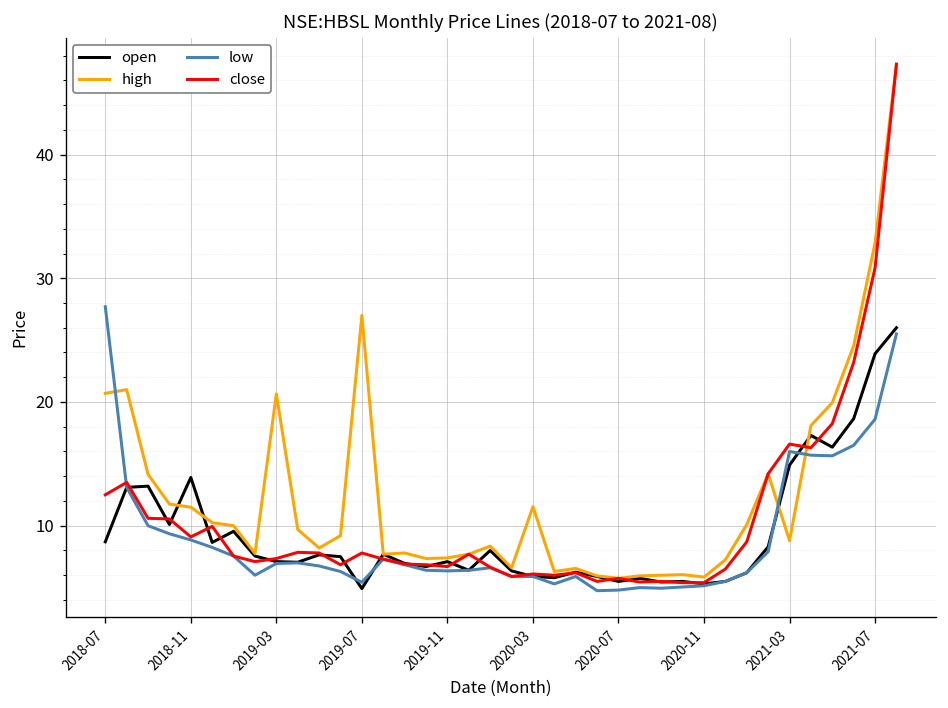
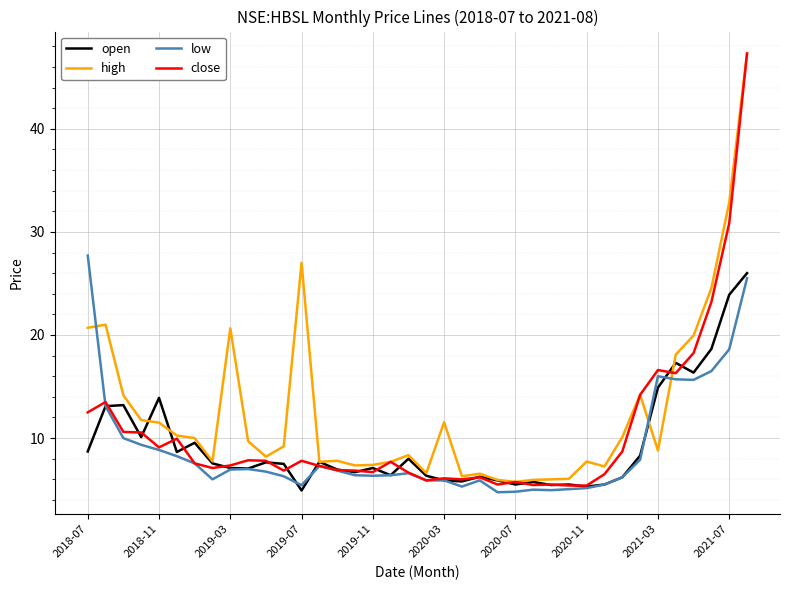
  {
    "open": {
      "2018-07": 8.7,
      "2018-11": 13.9,
      "2019-07": 4.9,
      "2019-11": 7.1,
      "2020-07": 5.5,
      "2021-03": 14.9,
      "2021-07": 23.9
    },
    "high": {
      "2018-07": 20.7,
      "2018-11": 11.5,
      "2019-03": 20.7,
      "2019-07": 27.0,
      "2019-11": 7.4,
      "2020-03": 11.5,
-     "2020-11": 5.9,
+     "2020-11": 7.7,
      "2021-03": 8.8,
      "2021-07": 32.9
    },
    "low": {
      "2018-07": 27.7,
      "2018-11": 8.9,
      "2019-07": 5.4,
      "2019-11": 6.4,
      "2020-07": 4.8,
      "2021-03": 16.0,
      "2021-07": 18.6
    },
    "close": {
      "2018-07": 12.5,
      "2018-11": 9.1,
      "2019-03": 7.4,
      "2019-07": 7.8,
      "2019-11": 6.7,
      "2021-03": 16.6,
      "2021-07": 30.8
    }
  }
